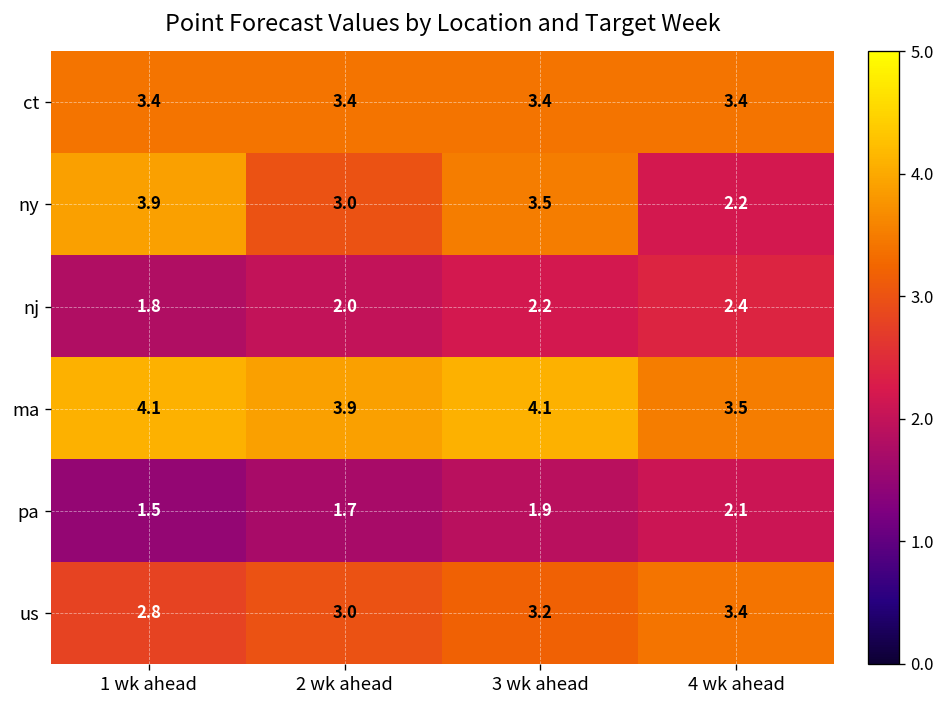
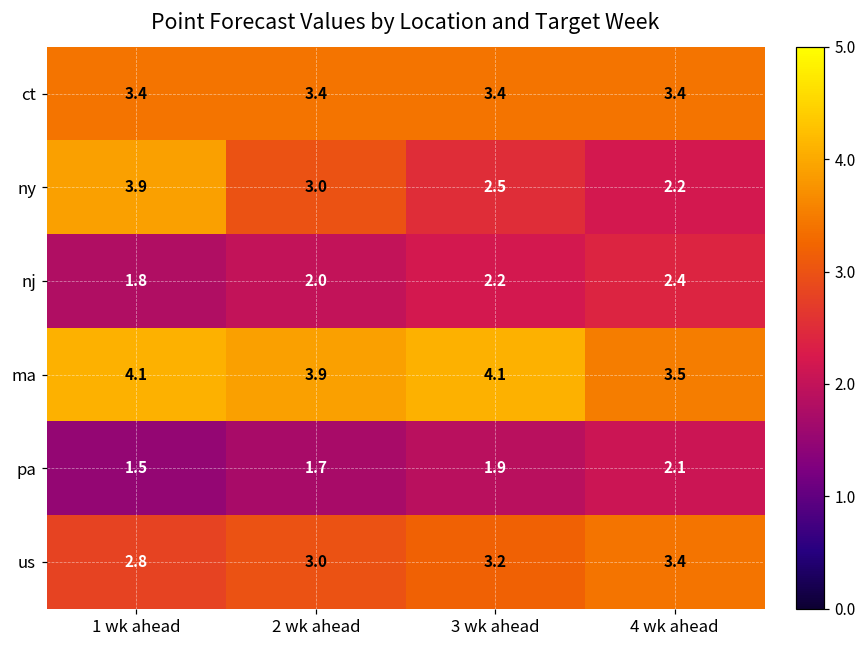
  {
    "ct": {
      "1 wk ahead": 3.4,
      "2 wk ahead": 3.4,
      "3 wk ahead": 3.4,
      "4 wk ahead": 3.4
    },
    "ny": {
      "1 wk ahead": 3.9,
      "2 wk ahead": 3.0,
-     "3 wk ahead": 3.5,
+     "3 wk ahead": 2.5,
      "4 wk ahead": 2.2
    },
    "nj": {
      "1 wk ahead": 1.8,
      "2 wk ahead": 2.0,
      "3 wk ahead": 2.2,
      "4 wk ahead": 2.4
    },
    "ma": {
      "1 wk ahead": 4.1,
      "2 wk ahead": 3.9,
      "3 wk ahead": 4.1,
      "4 wk ahead": 3.5
    },
    "pa": {
      "1 wk ahead": 1.5,
      "2 wk ahead": 1.7,
      "3 wk ahead": 1.9,
      "4 wk ahead": 2.1
    },
    "us": {
      "1 wk ahead": 2.8,
      "2 wk ahead": 3.0,
      "3 wk ahead": 3.2,
      "4 wk ahead": 3.4
    }
  }
